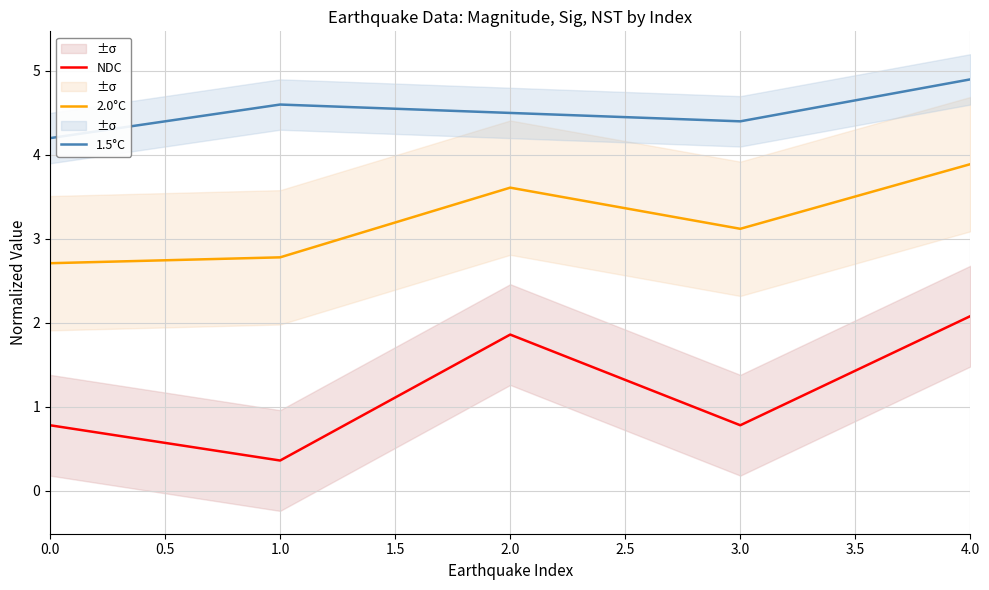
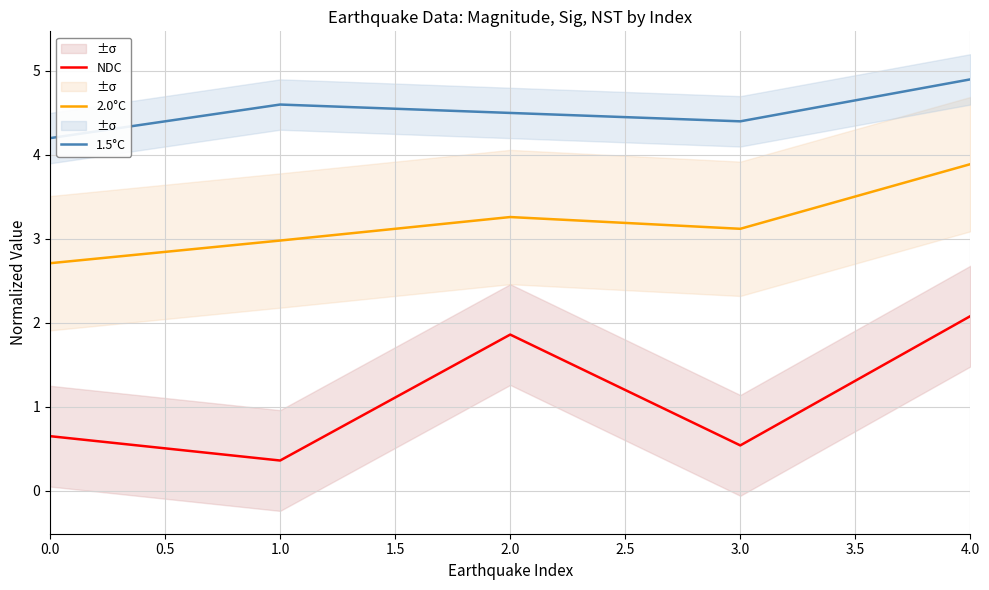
  {
    "NDC": {
-     "0.0": 0.8,
+     "0.0": 0.7,
      "1.0": 0.4,
      "2.0": 1.9,
-     "3.0": 0.8,
+     "3.0": 0.5,
      "4.0": 2.1
    },
    "2.0°C": {
      "0.0": 2.7,
-     "1.0": 2.8,
-     "2.0": 3.6,
+     "1.0": 3.0,
+     "2.0": 3.3,
      "3.0": 3.1,
      "4.0": 3.9
    },
    "1.5°C": {
      "0.0": 4.2,
      "1.0": 4.6,
      "2.0": 4.5,
      "3.0": 4.4,
      "4.0": 4.9
    }
  }
